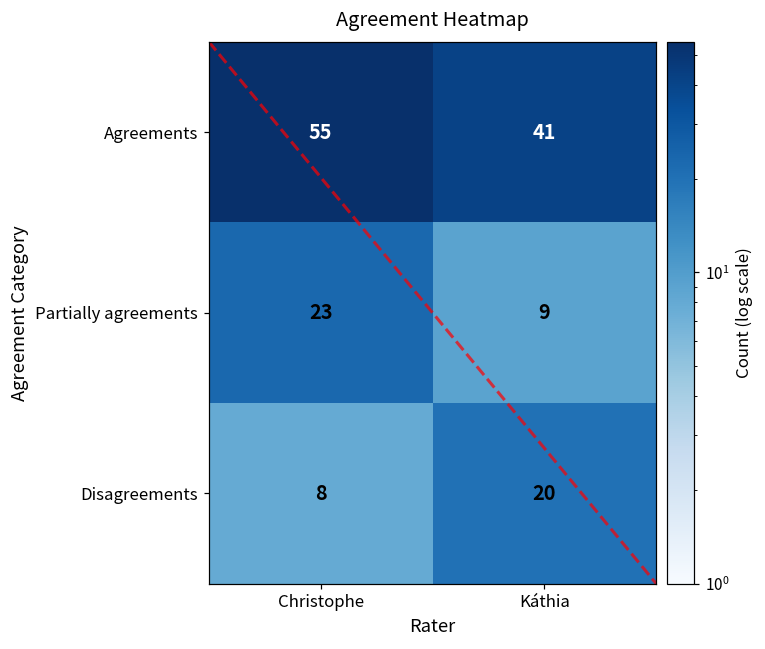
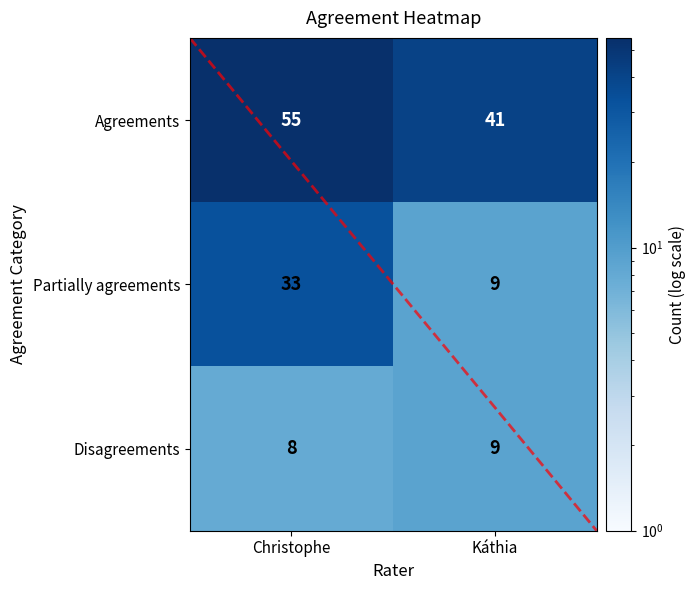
  {
    "Agreements": {
      "Christophe": 55,
      "Káthia": 41
    },
    "Partially agreements": {
-     "Christophe": 23,
+     "Christophe": 33,
      "Káthia": 9
    },
    "Disagreements": {
      "Christophe": 8,
-     "Káthia": 20
+     "Káthia": 9
    }
  }
